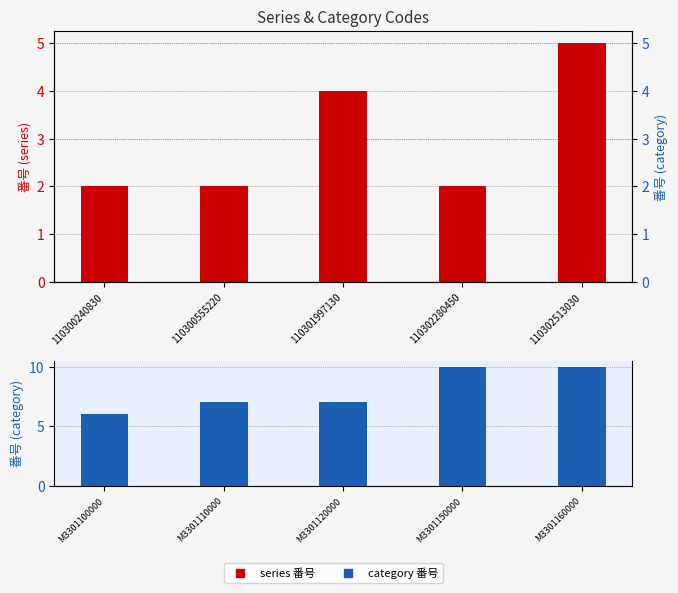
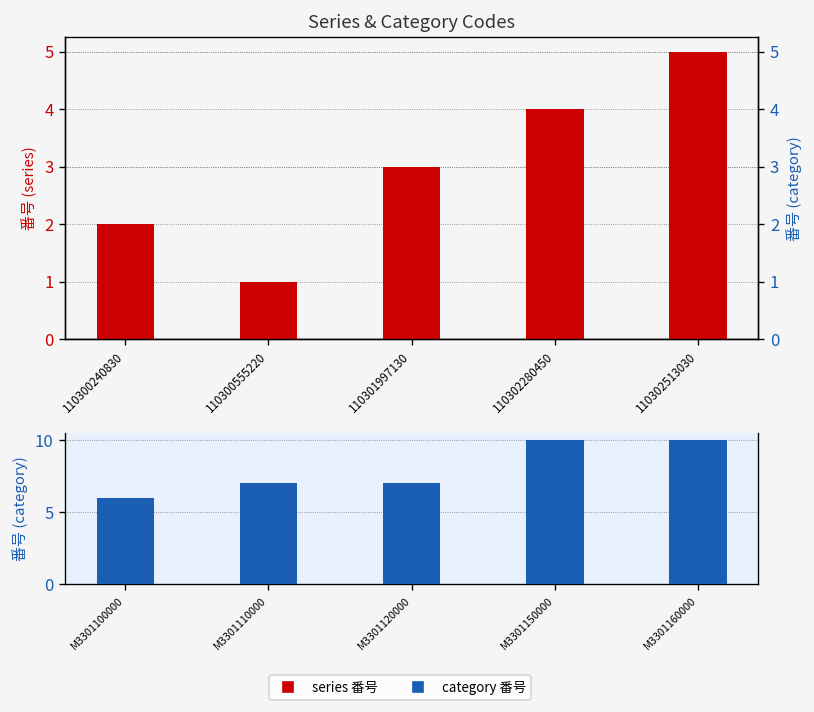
  {
    "Series & Category Codes": {
      "110300240830": 2,
-     "110300555220": 2,
-     "110301997130": 4,
-     "110302280450": 2,
+     "110300555220": 1,
+     "110301997130": 3,
+     "110302280450": 4,
      "110302513030": 5
    }
  }
